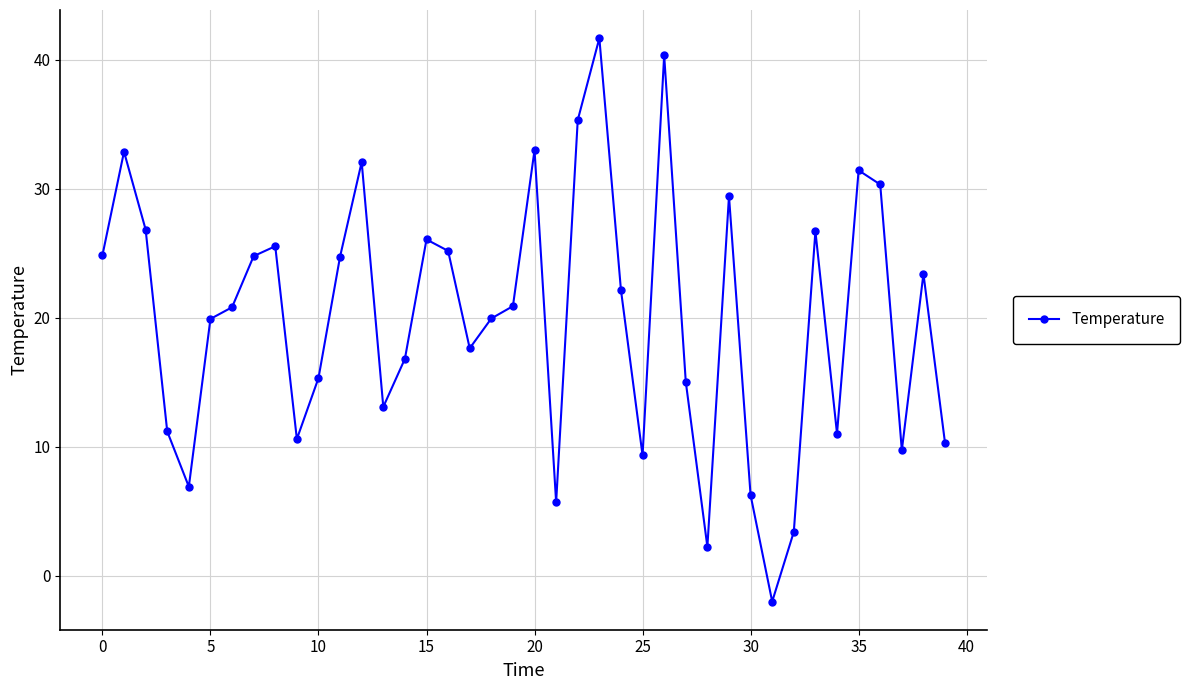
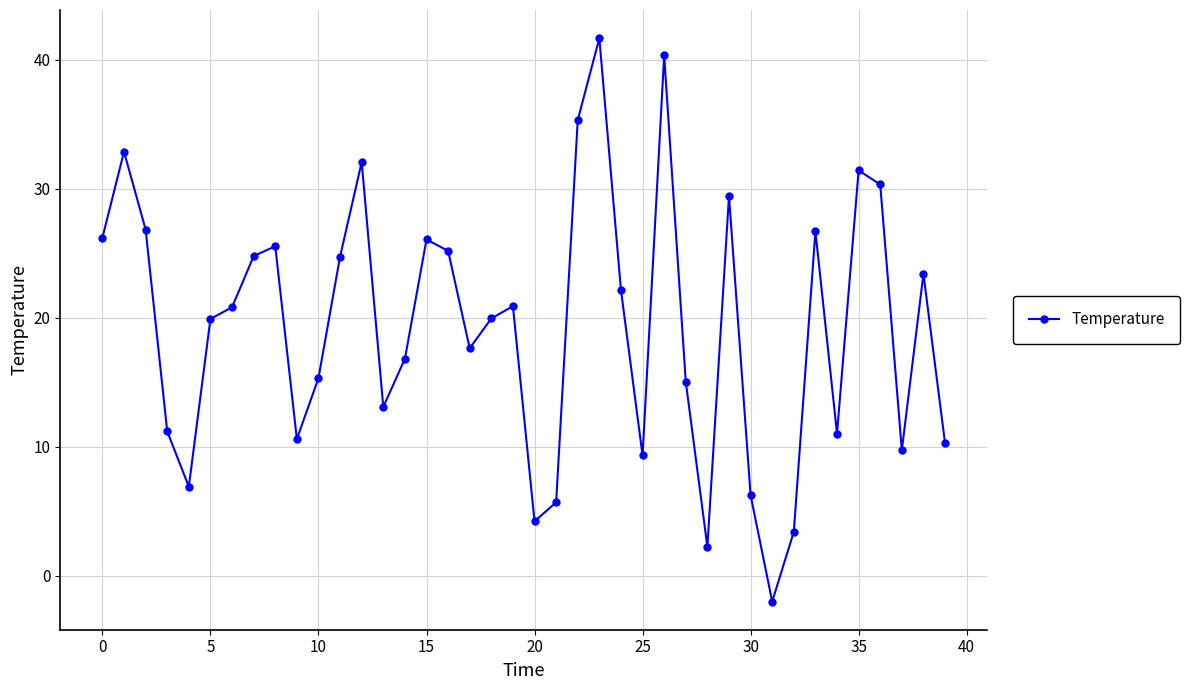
  {
-   "0": 24.8,
+   "0": 26.2,
    "5": 19.9,
    "10": 15.3,
    "15": 26.1,
-   "20": 33.0,
+   "20": 4.2,
    "25": 9.3,
    "30": 6.3,
    "35": 31.4
  }
